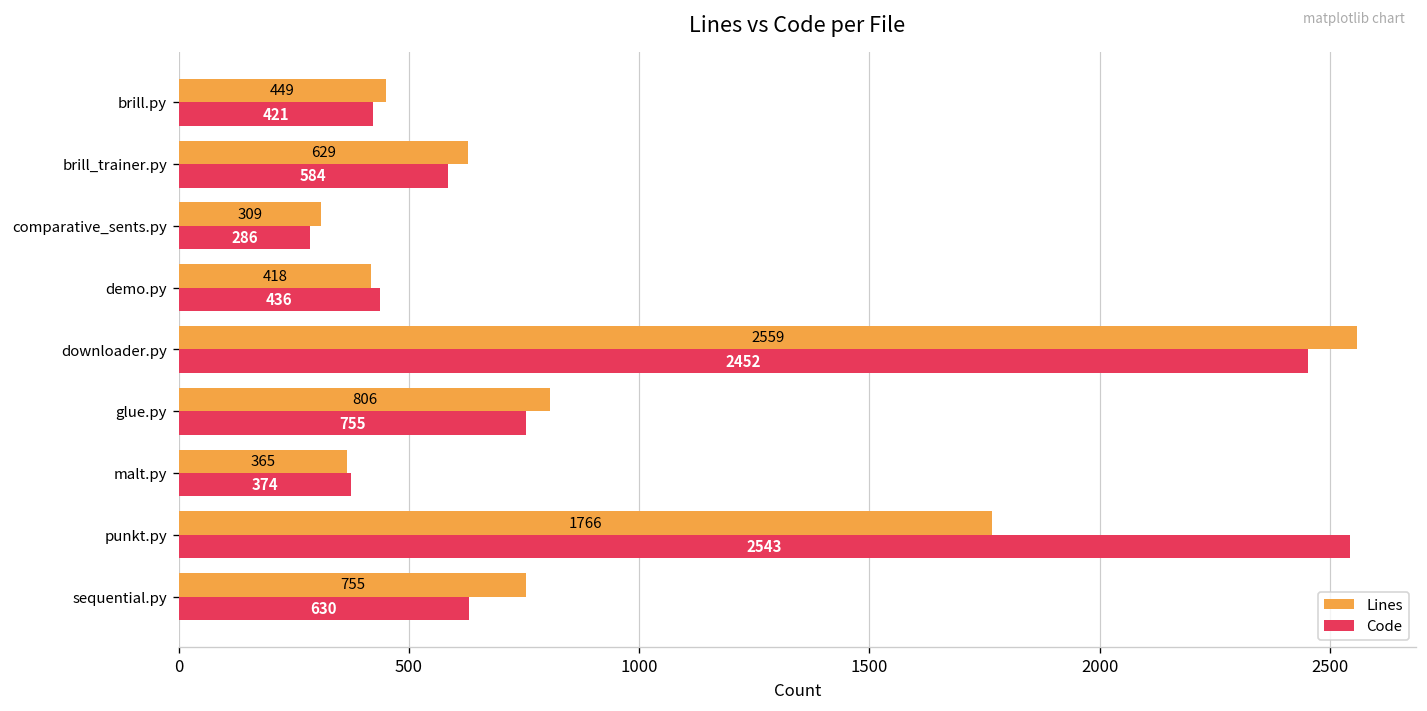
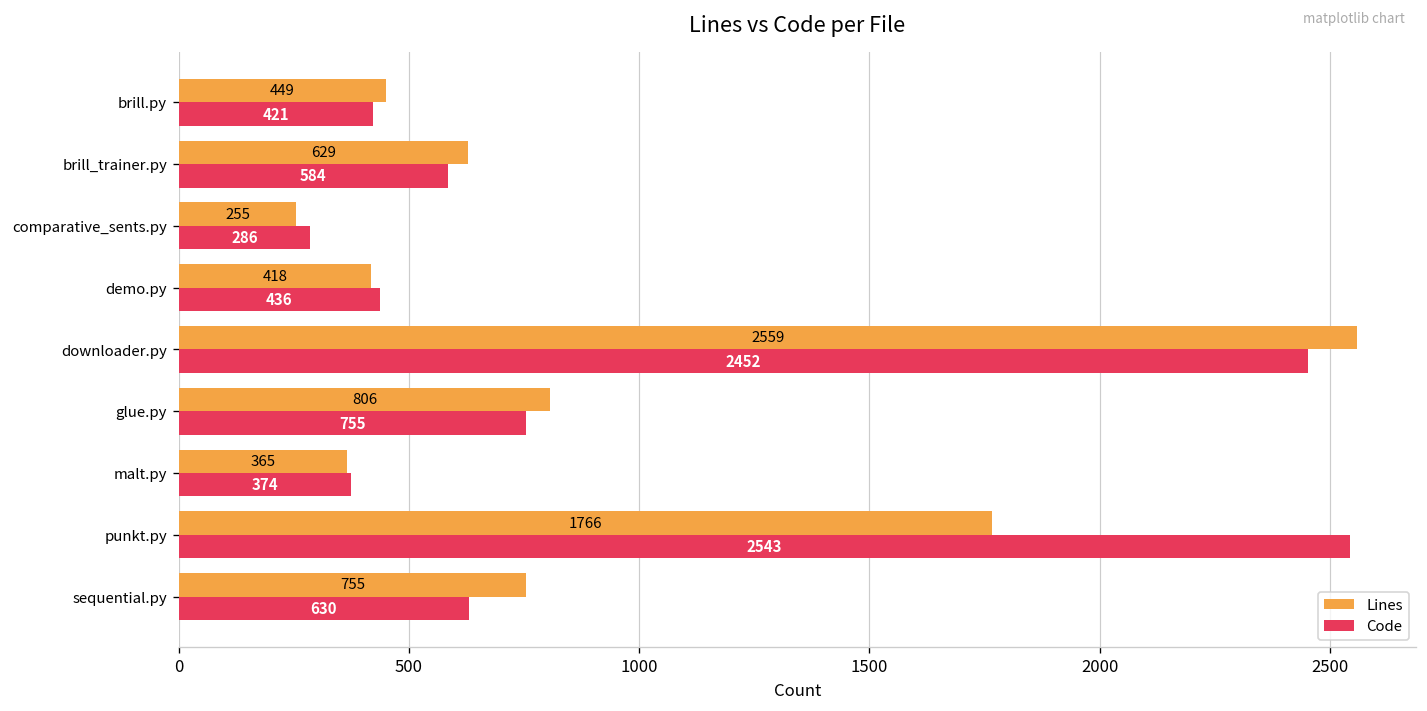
  {
    "Lines": {
      "brill.py": 449,
      "brill_trainer.py": 629,
-     "comparative_sents.py": 309,
+     "comparative_sents.py": 255,
      "demo.py": 418,
      "downloader.py": 2559,
      "glue.py": 806,
      "malt.py": 365,
      "punkt.py": 1766,
      "sequential.py": 755
    },
    "Code": {
      "brill.py": 421,
      "brill_trainer.py": 584,
      "comparative_sents.py": 286,
      "demo.py": 436,
      "downloader.py": 2452,
      "glue.py": 755,
      "malt.py": 374,
      "punkt.py": 2543,
      "sequential.py": 630
    }
  }
